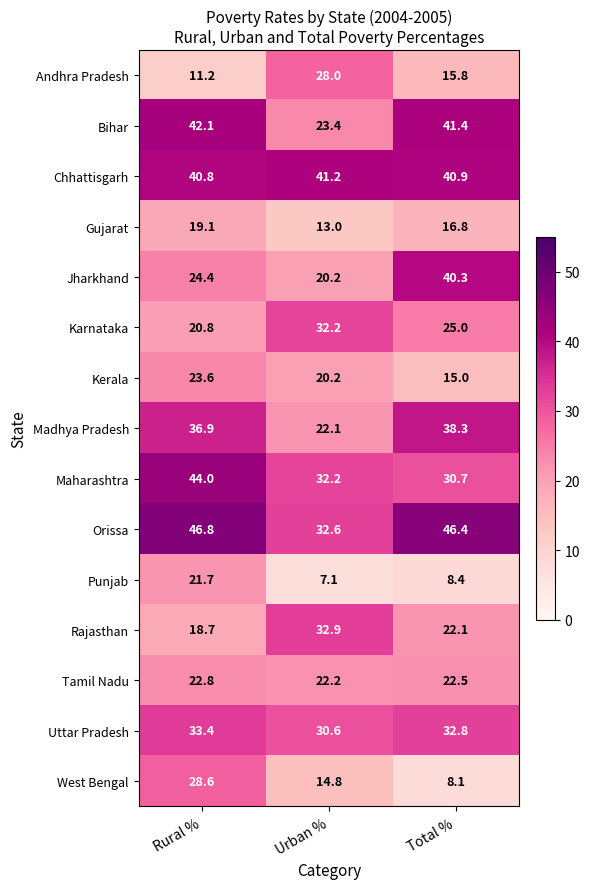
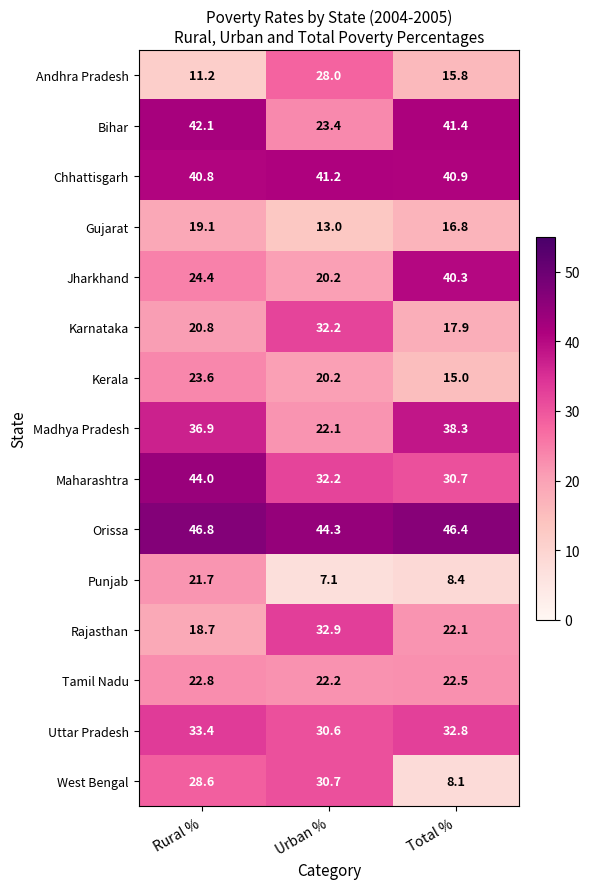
  {
    "Andhra Pradesh": {
      "Rural %": 11.2,
      "Urban %": 28.0,
      "Total %": 15.8
    },
    "Bihar": {
      "Rural %": 42.1,
      "Urban %": 23.4,
      "Total %": 41.4
    },
    "Chhattisgarh": {
      "Rural %": 40.8,
      "Urban %": 41.2,
      "Total %": 40.9
    },
    "Gujarat": {
      "Rural %": 19.1,
      "Urban %": 13.0,
      "Total %": 16.8
    },
    "Jharkhand": {
      "Rural %": 24.4,
      "Urban %": 20.2,
      "Total %": 40.3
    },
    "Karnataka": {
      "Rural %": 20.8,
      "Urban %": 32.2,
-     "Total %": 25.0
+     "Total %": 17.9
    },
    "Kerala": {
      "Rural %": 23.6,
      "Urban %": 20.2,
      "Total %": 15.0
    },
    "Madhya Pradesh": {
      "Rural %": 36.9,
      "Urban %": 22.1,
      "Total %": 38.3
    },
    "Maharashtra": {
      "Rural %": 44.0,
      "Urban %": 32.2,
      "Total %": 30.7
    },
    "Orissa": {
      "Rural %": 46.8,
-     "Urban %": 32.6,
+     "Urban %": 44.3,
      "Total %": 46.4
    },
    "Punjab": {
      "Rural %": 21.7,
      "Urban %": 7.1,
      "Total %": 8.4
    },
    "Rajasthan": {
      "Rural %": 18.7,
      "Urban %": 32.9,
      "Total %": 22.1
    },
    "Tamil Nadu": {
      "Rural %": 22.8,
      "Urban %": 22.2,
      "Total %": 22.5
    },
    "Uttar Pradesh": {
      "Rural %": 33.4,
      "Urban %": 30.6,
      "Total %": 32.8
    },
    "West Bengal": {
      "Rural %": 28.6,
-     "Urban %": 14.8,
+     "Urban %": 30.7,
      "Total %": 8.1
    }
  }
